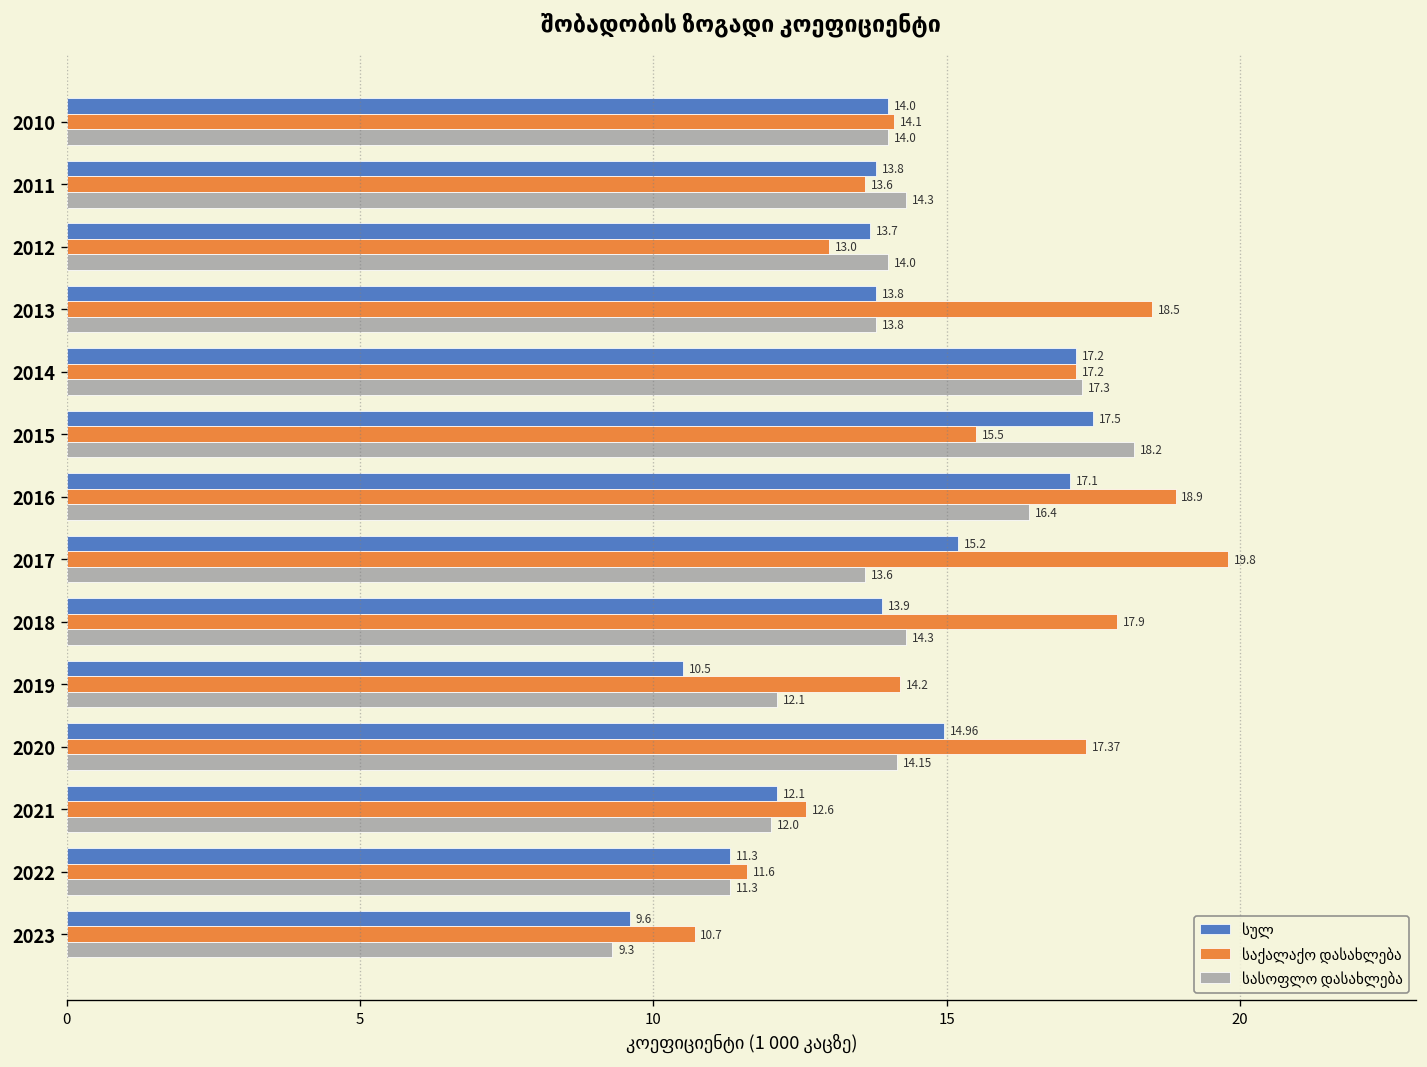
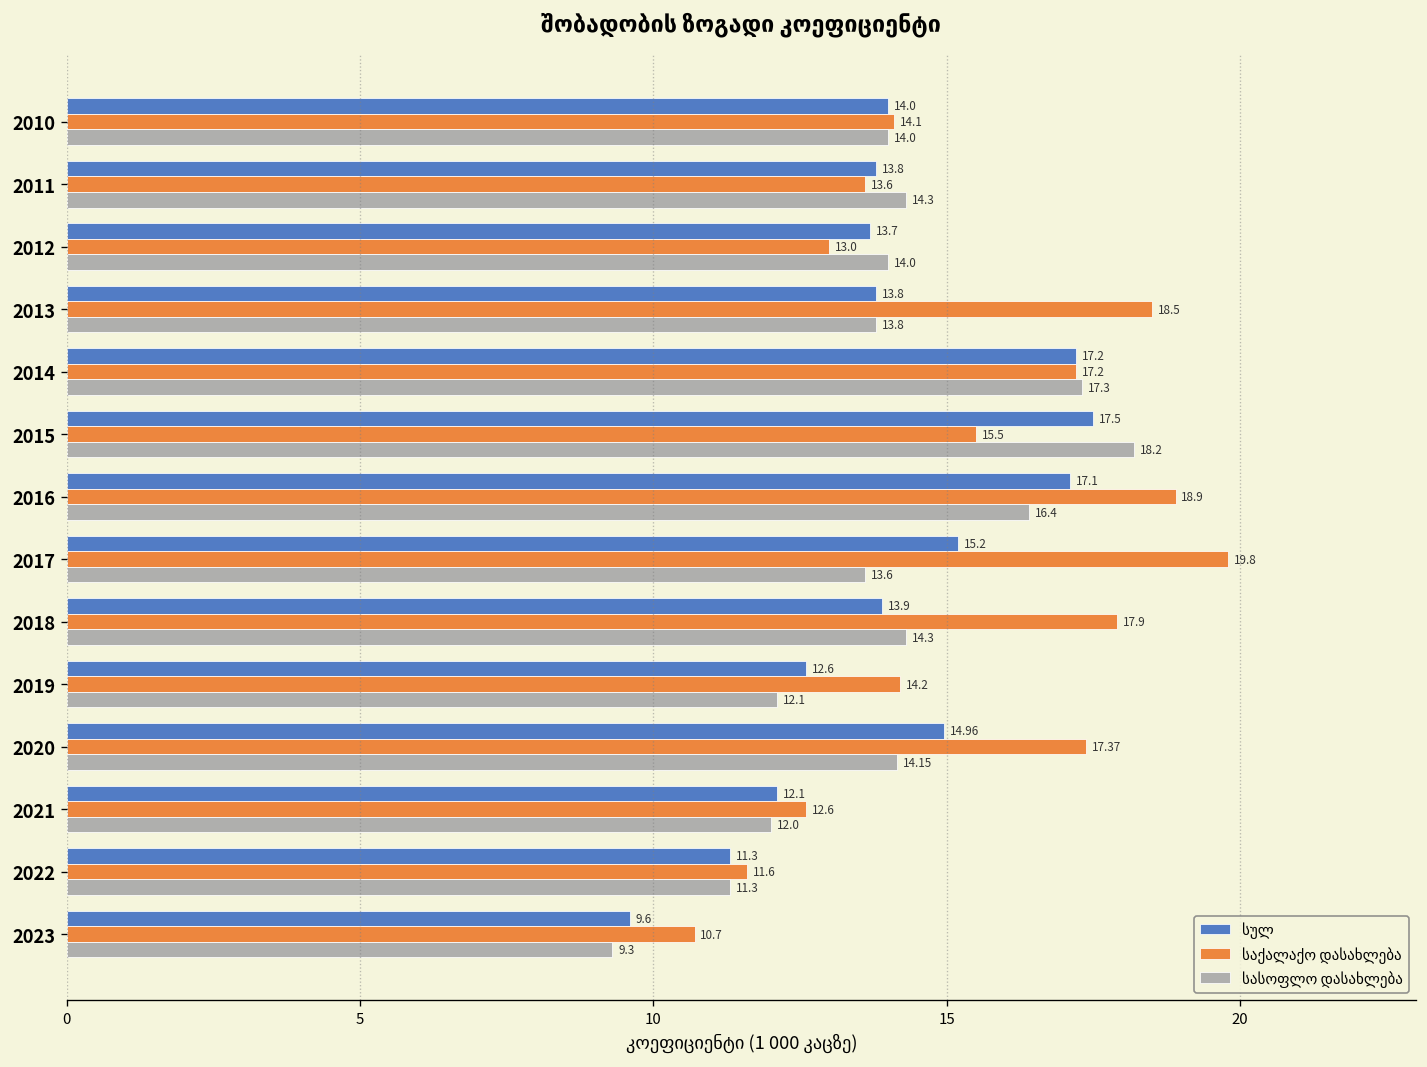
  {
    "სულ": {
      "2010": 14.0,
      "2011": 13.8,
      "2012": 13.7,
      "2013": 13.8,
      "2014": 17.2,
      "2015": 17.5,
      "2016": 17.1,
      "2017": 15.2,
      "2018": 13.9,
-     "2019": 10.5,
+     "2019": 12.6,
      "2020": 14.96,
      "2021": 12.1,
      "2022": 11.3,
      "2023": 9.6
    },
    "საქალაქო დასახლება": {
      "2010": 14.1,
      "2011": 13.6,
      "2012": 13.0,
      "2013": 18.5,
      "2014": 17.2,
      "2015": 15.5,
      "2016": 18.9,
      "2017": 19.8,
      "2018": 17.9,
      "2019": 14.2,
      "2020": 17.37,
      "2021": 12.6,
      "2022": 11.6,
      "2023": 10.7
    },
    "სასოფლო დასახლება": {
      "2010": 14.0,
      "2011": 14.3,
      "2012": 14.0,
      "2013": 13.8,
      "2014": 17.3,
      "2015": 18.2,
      "2016": 16.4,
      "2017": 13.6,
      "2018": 14.3,
      "2019": 12.1,
      "2020": 14.15,
      "2021": 12.0,
      "2022": 11.3,
      "2023": 9.3
    }
  }
